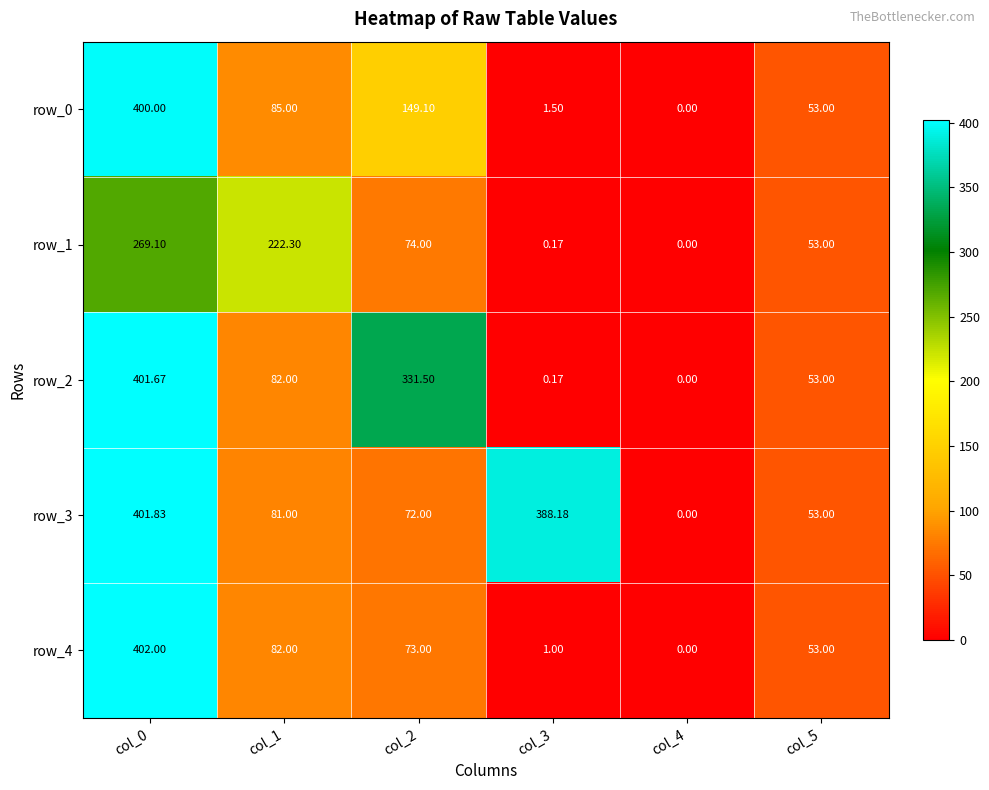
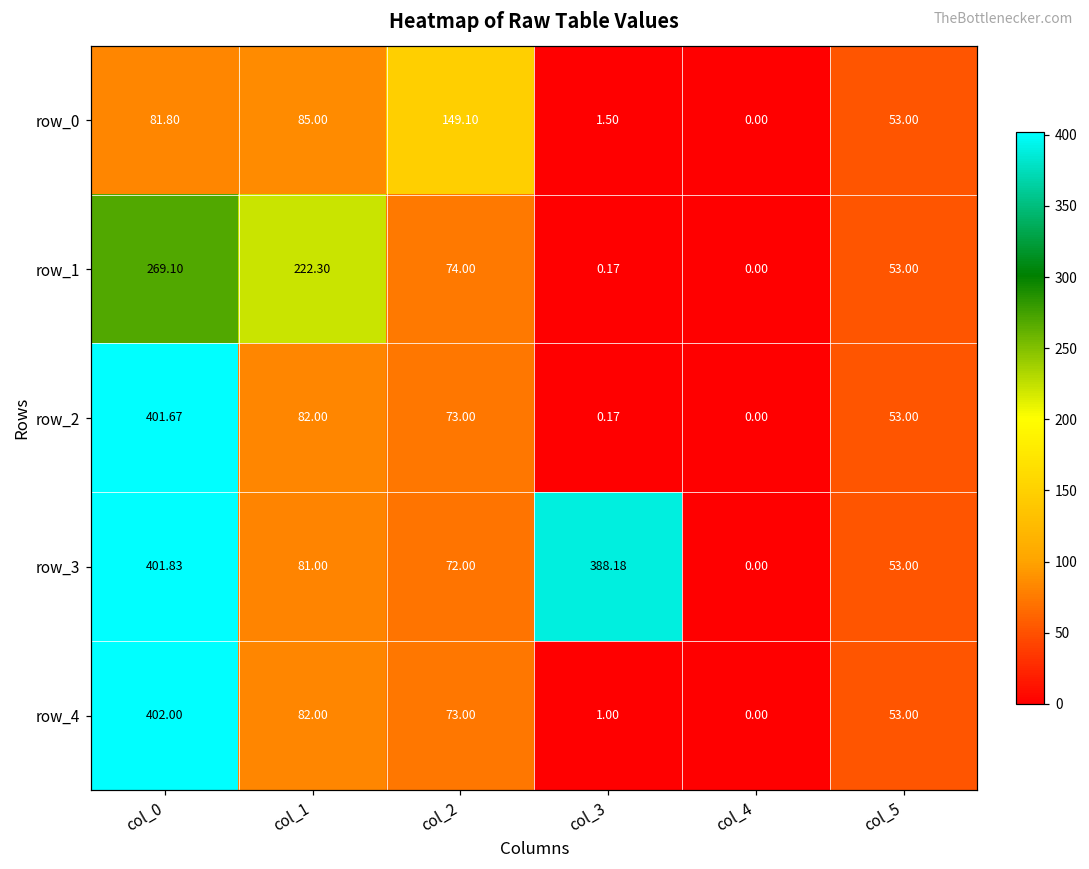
  {
    "row_0": {
-     "col_0": 400.00,
+     "col_0": 81.80,
      "col_1": 85.00,
      "col_2": 149.10,
      "col_3": 1.50,
      "col_4": 0.00,
      "col_5": 53.00
    },
    "row_1": {
      "col_0": 269.10,
      "col_1": 222.30,
      "col_2": 74.00,
      "col_3": 0.17,
      "col_4": 0.00,
      "col_5": 53.00
    },
    "row_2": {
      "col_0": 401.67,
      "col_1": 82.00,
-     "col_2": 331.50,
+     "col_2": 73.00,
      "col_3": 0.17,
      "col_4": 0.00,
      "col_5": 53.00
    },
    "row_3": {
      "col_0": 401.83,
      "col_1": 81.00,
      "col_2": 72.00,
      "col_3": 388.18,
      "col_4": 0.00,
      "col_5": 53.00
    },
    "row_4": {
      "col_0": 402.00,
      "col_1": 82.00,
      "col_2": 73.00,
      "col_3": 1.00,
      "col_4": 0.00,
      "col_5": 53.00
    }
  }
